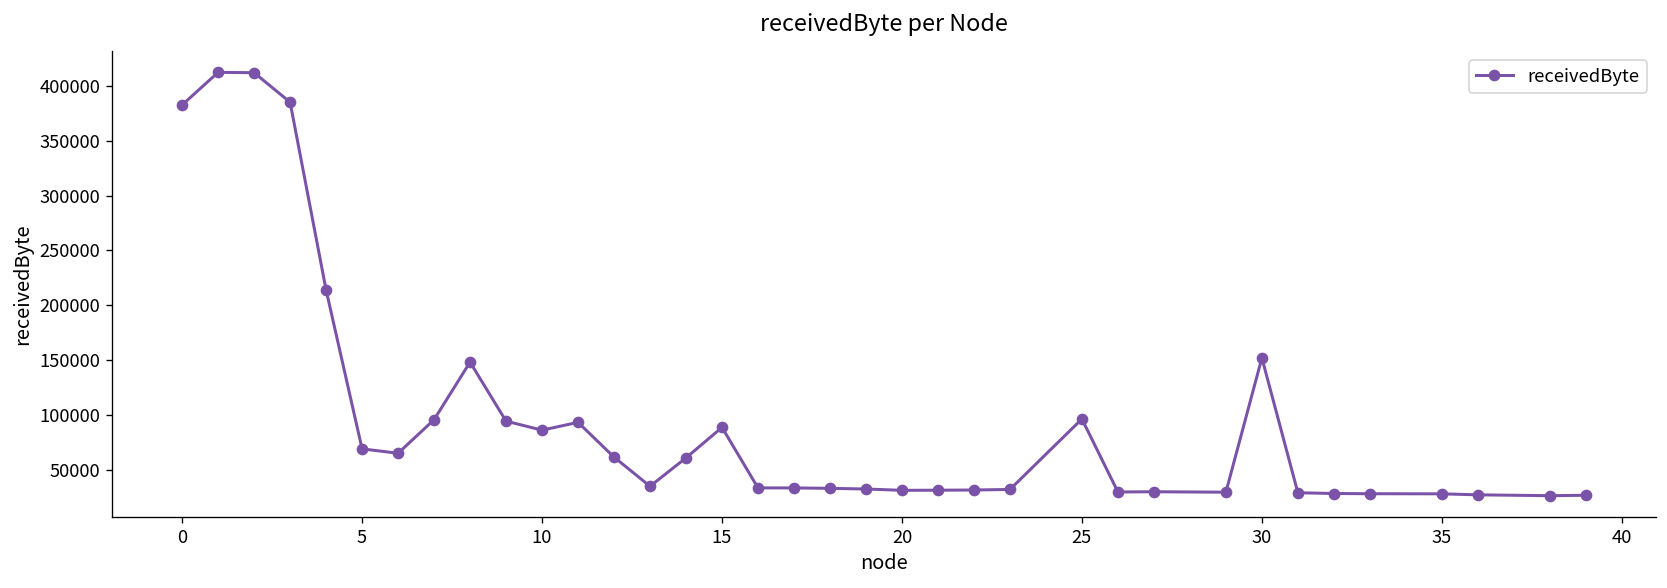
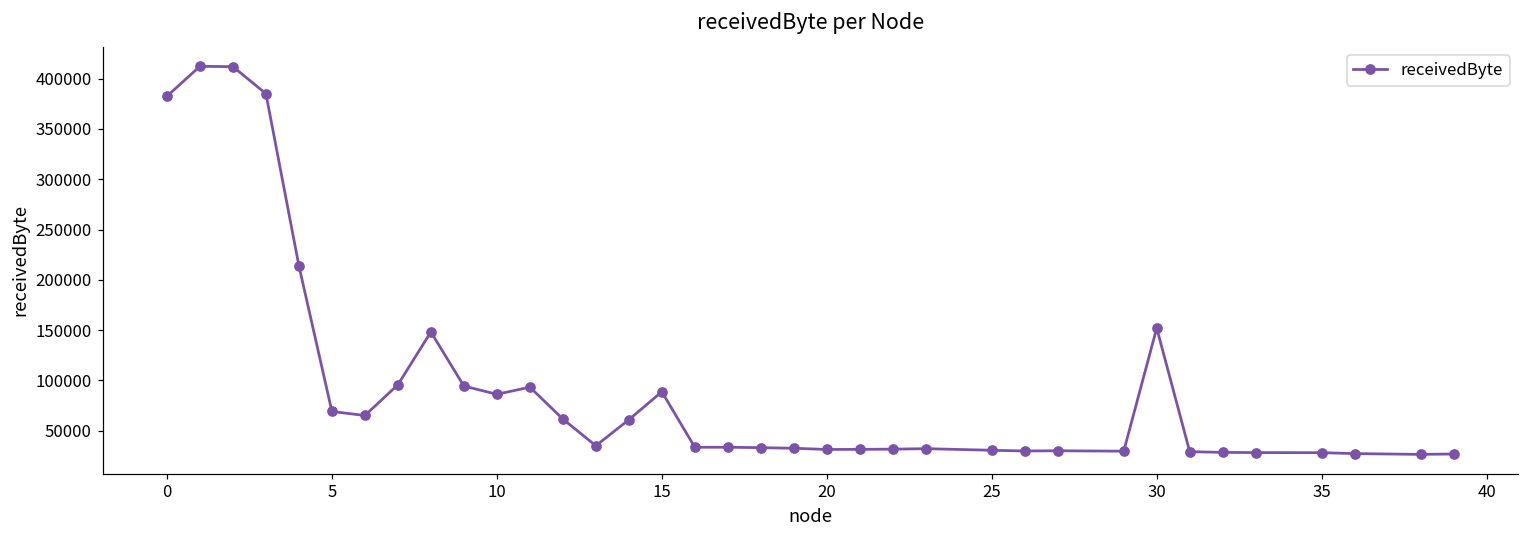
  {
    "0": 380000,
    "5": 70000,
    "10": 90000,
    "15": 90000,
    "20": 30000,
-   "25": 100000,
+   "25": 30000,
    "30": 150000,
    "35": 30000
  }
